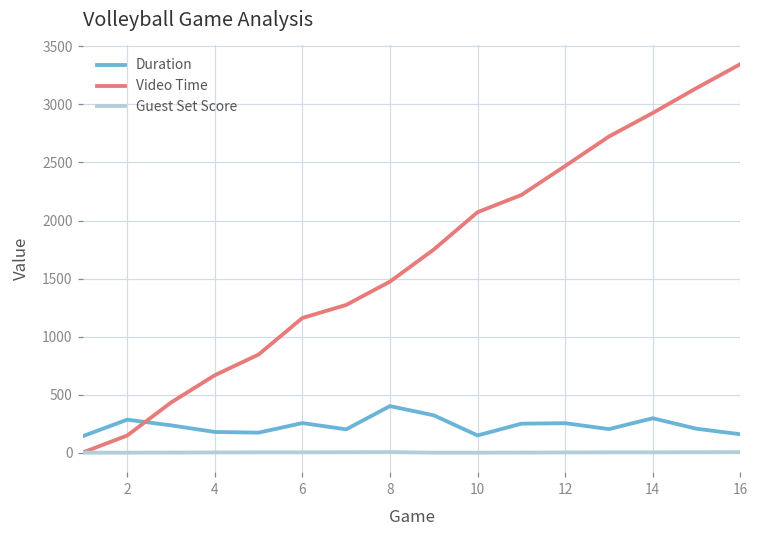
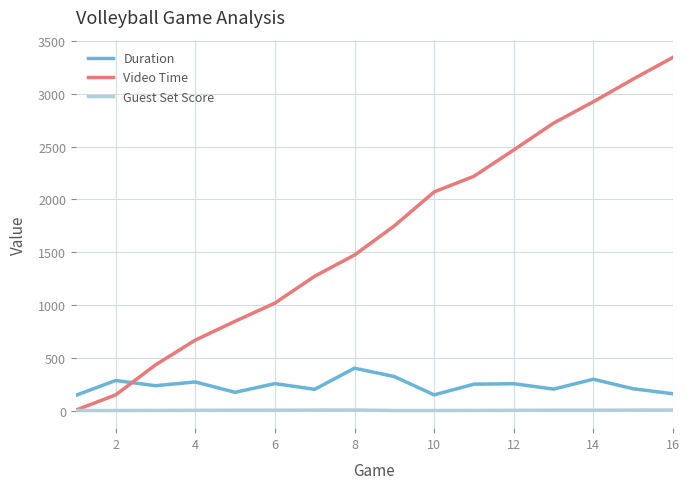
  {
    "Duration": {
      "2": 280,
-     "4": 180,
+     "4": 270,
      "6": 250,
      "8": 400,
      "10": 150,
      "12": 250,
      "14": 300,
      "16": 160
    },
    "Video Time": {
      "2": 150,
      "4": 670,
-     "6": 1160,
+     "6": 1020,
      "8": 1470,
      "10": 2070,
      "12": 2470,
      "14": 2930,
      "16": 3350
    },
    "Guest Set Score": {
      "2": 0,
      "4": 0,
      "6": 0,
      "8": 10,
      "10": 0,
      "12": 0,
      "14": 0,
      "16": 10
    }
  }
